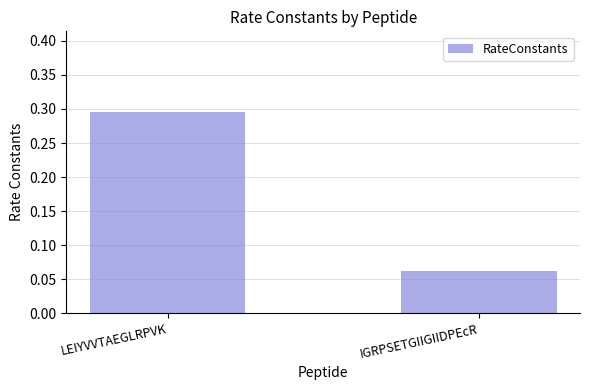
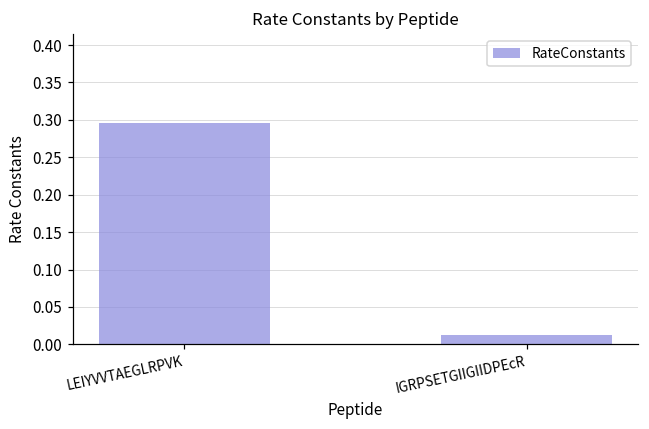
  {
    "LEIYVVTAEGLRPVK": 0.30,
-   "IGRPSETGIIGIIDPEcR": 0.06
+   "IGRPSETGIIGIIDPEcR": 0.01
  }
